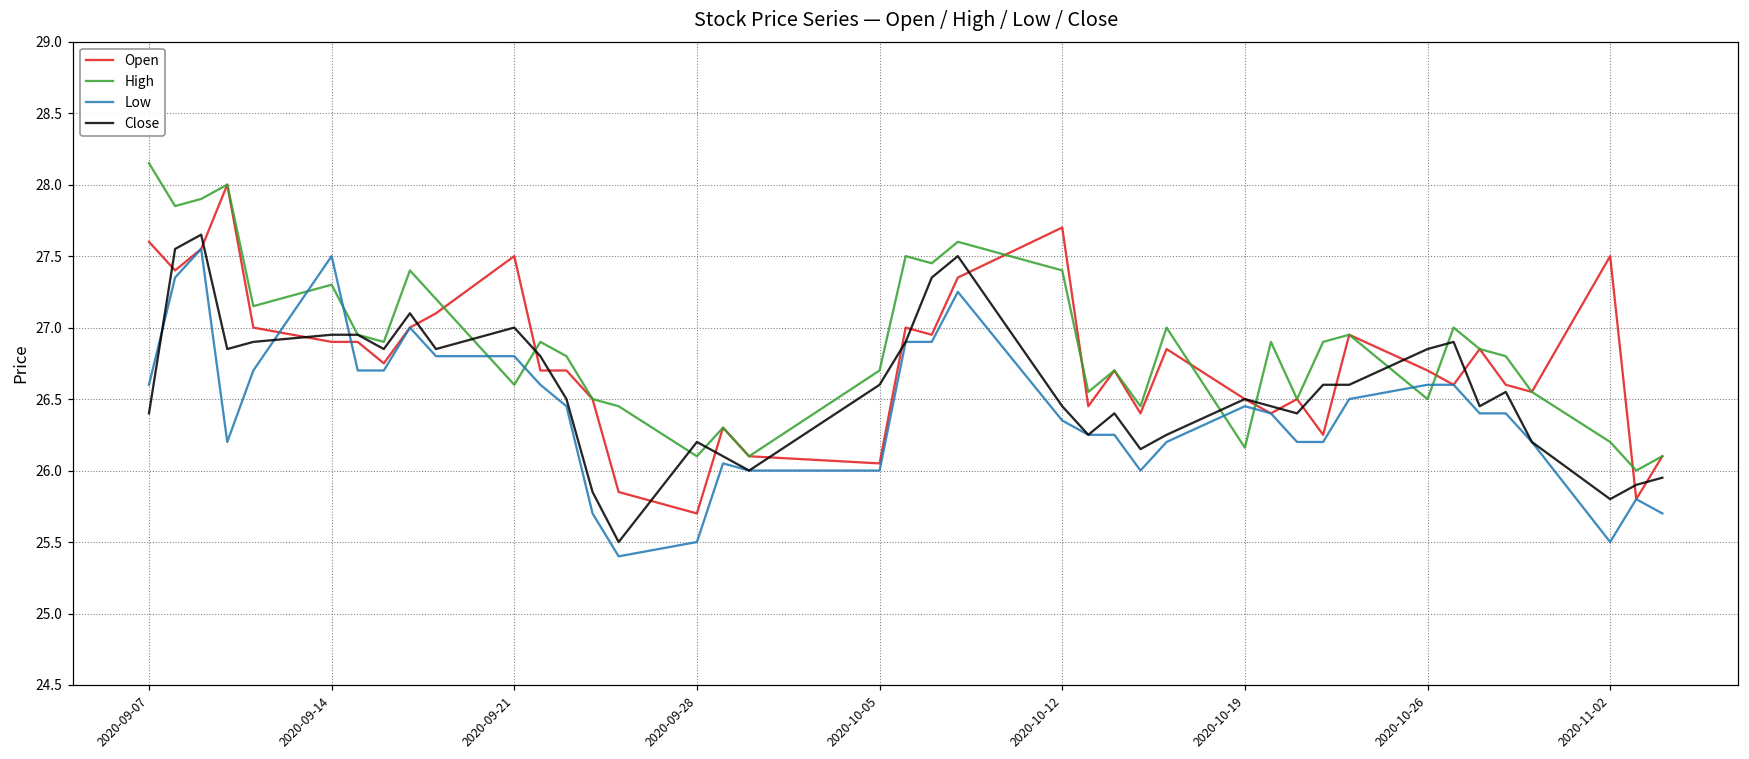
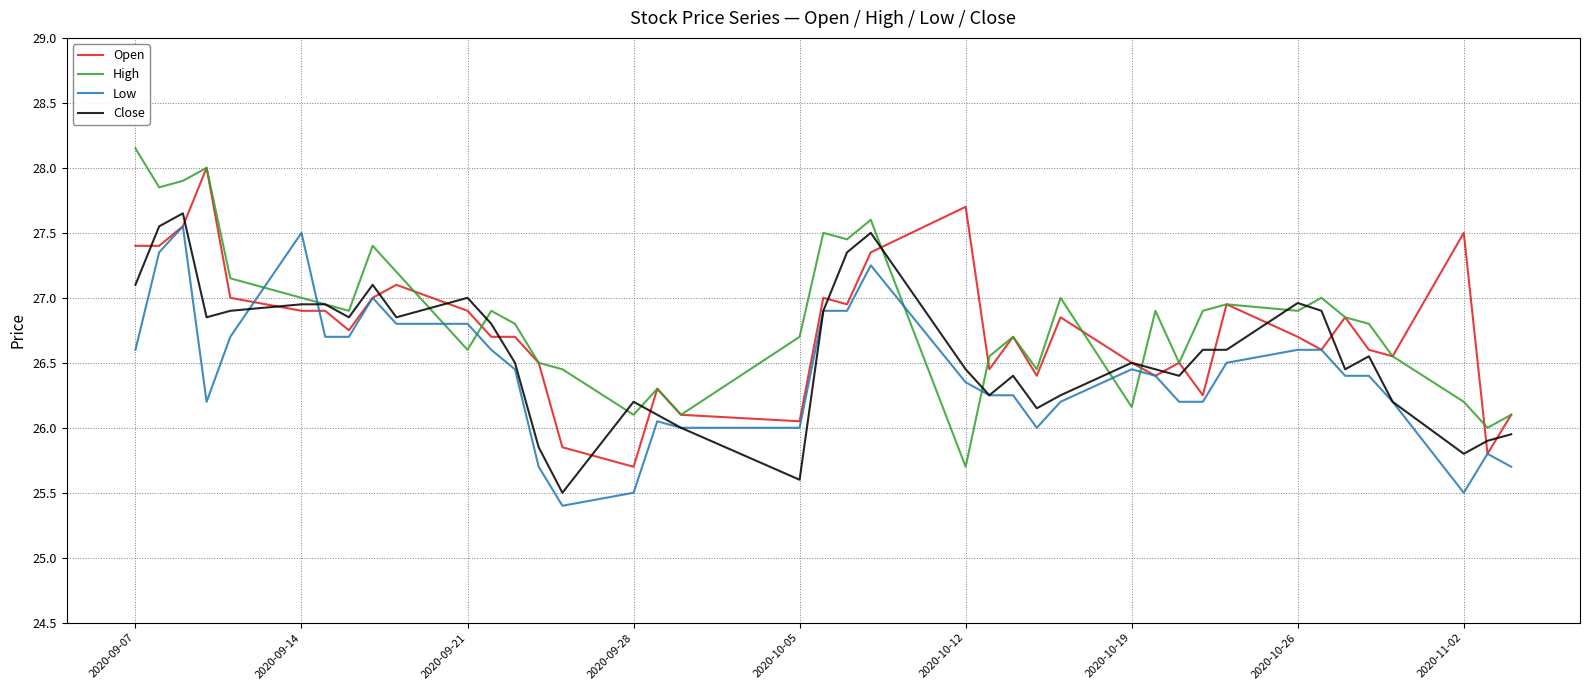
  {
    "Open": {
-     "2020-09-07": 27.6,
+     "2020-09-07": 27.4,
      "2020-09-14": 26.9,
-     "2020-09-21": 27.5,
+     "2020-09-21": 26.9,
      "2020-09-28": 25.7,
      "2020-10-05": 26.05,
      "2020-10-12": 27.7,
      "2020-10-26": 26.7,
      "2020-11-02": 27.5
    },
    "High": {
      "2020-09-07": 28.15,
-     "2020-09-14": 27.3,
+     "2020-09-14": 27.0,
      "2020-09-21": 26.6,
      "2020-09-28": 26.1,
      "2020-10-05": 26.7,
-     "2020-10-12": 27.4,
+     "2020-10-12": 25.7,
      "2020-10-19": 26.16,
-     "2020-10-26": 26.5,
+     "2020-10-26": 26.9,
      "2020-11-02": 26.2
    },
    "Low": {
      "2020-09-07": 26.60,
      "2020-09-14": 27.50,
      "2020-09-21": 26.80,
      "2020-09-28": 25.50,
      "2020-10-05": 26.00,
      "2020-10-12": 26.35,
      "2020-10-19": 26.45,
      "2020-10-26": 26.60,
      "2020-11-02": 25.50
    },
    "Close": {
-     "2020-09-07": 26.4,
+     "2020-09-07": 27.1,
      "2020-09-14": 26.95,
      "2020-09-21": 27.00,
      "2020-09-28": 26.20,
-     "2020-10-05": 26.6,
+     "2020-10-05": 25.6,
      "2020-10-12": 26.45,
-     "2020-10-26": 26.85,
+     "2020-10-26": 26.96,
      "2020-11-02": 25.80
    }
  }
